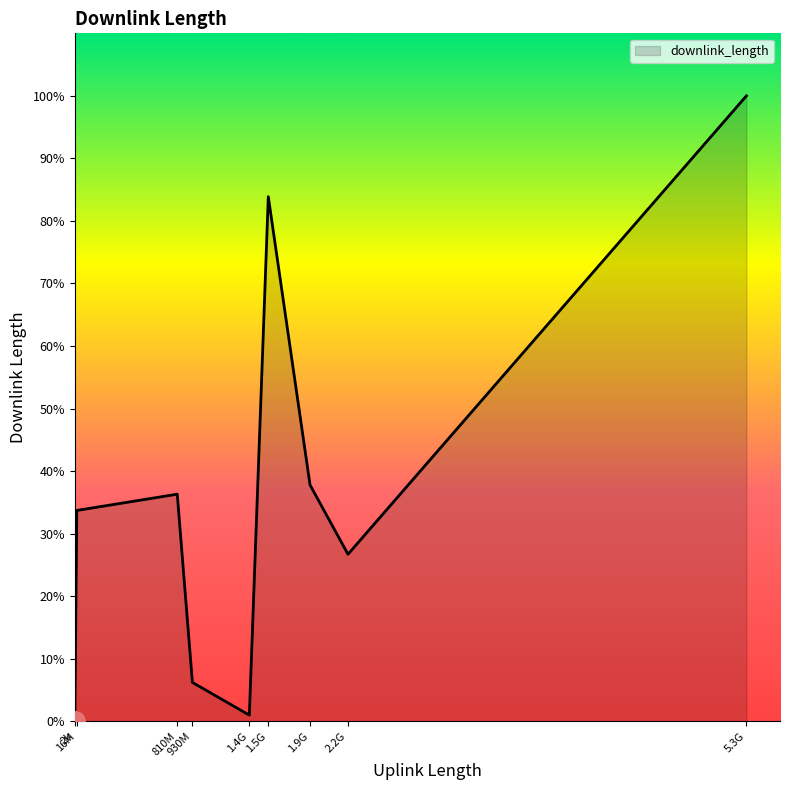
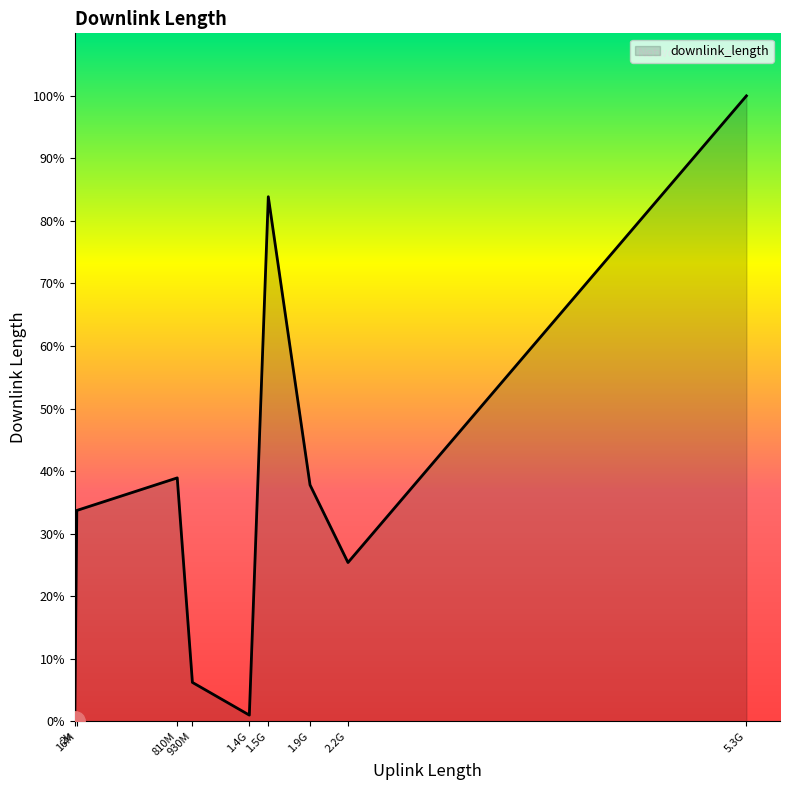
  {
    "downlink_length": {
      "16M": "34%",
-     "810M": "36%",
+     "810M": "39%",
      "930M": "6%",
      "1.4G": "1%",
      "1.5G": "84%",
      "1.9G": "38%",
-     "2.2G": "27%",
+     "2.2G": "25%",
      "5.3G": "100%"
    }
  }
